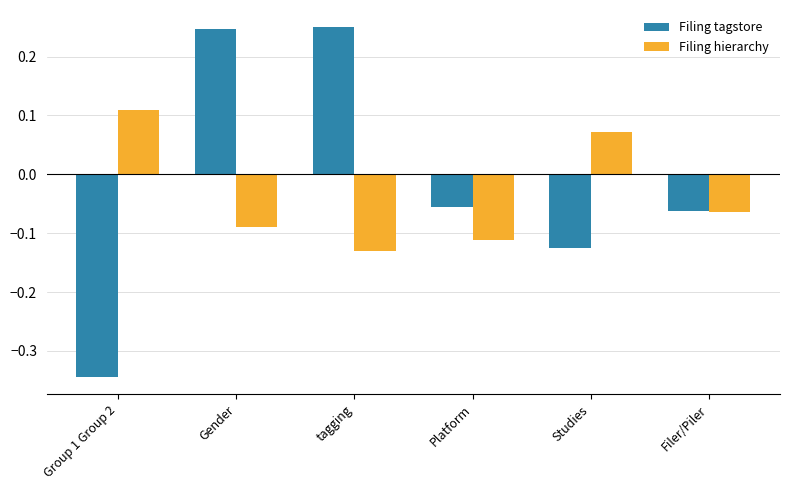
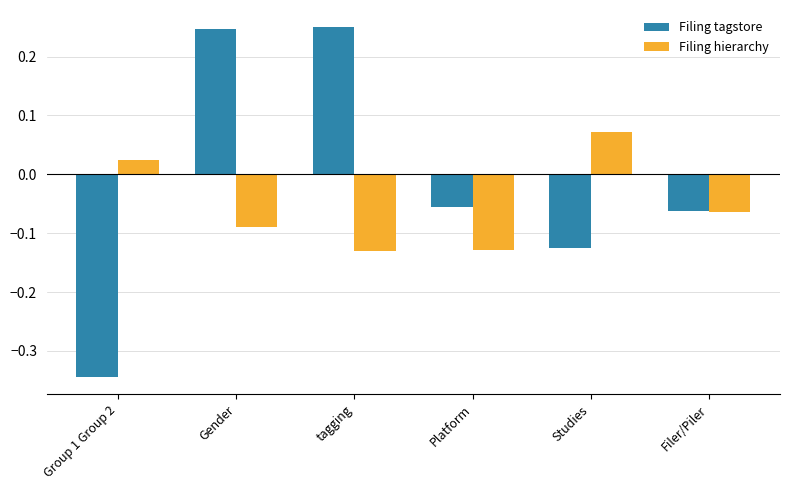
  {
    "Filing tagstore": {
      "Group 1 Group 2": -0.34,
      "Gender": 0.25,
      "tagging": 0.25,
      "Platform": -0.05,
      "Studies": -0.12,
      "Filer/Piler": -0.06
    },
    "Filing hierarchy": {
-     "Group 1 Group 2": 0.11,
+     "Group 1 Group 2": 0.02,
      "Gender": -0.09,
      "tagging": -0.13,
-     "Platform": -0.11,
+     "Platform": -0.13,
      "Studies": 0.07,
      "Filer/Piler": -0.06
    }
  }
